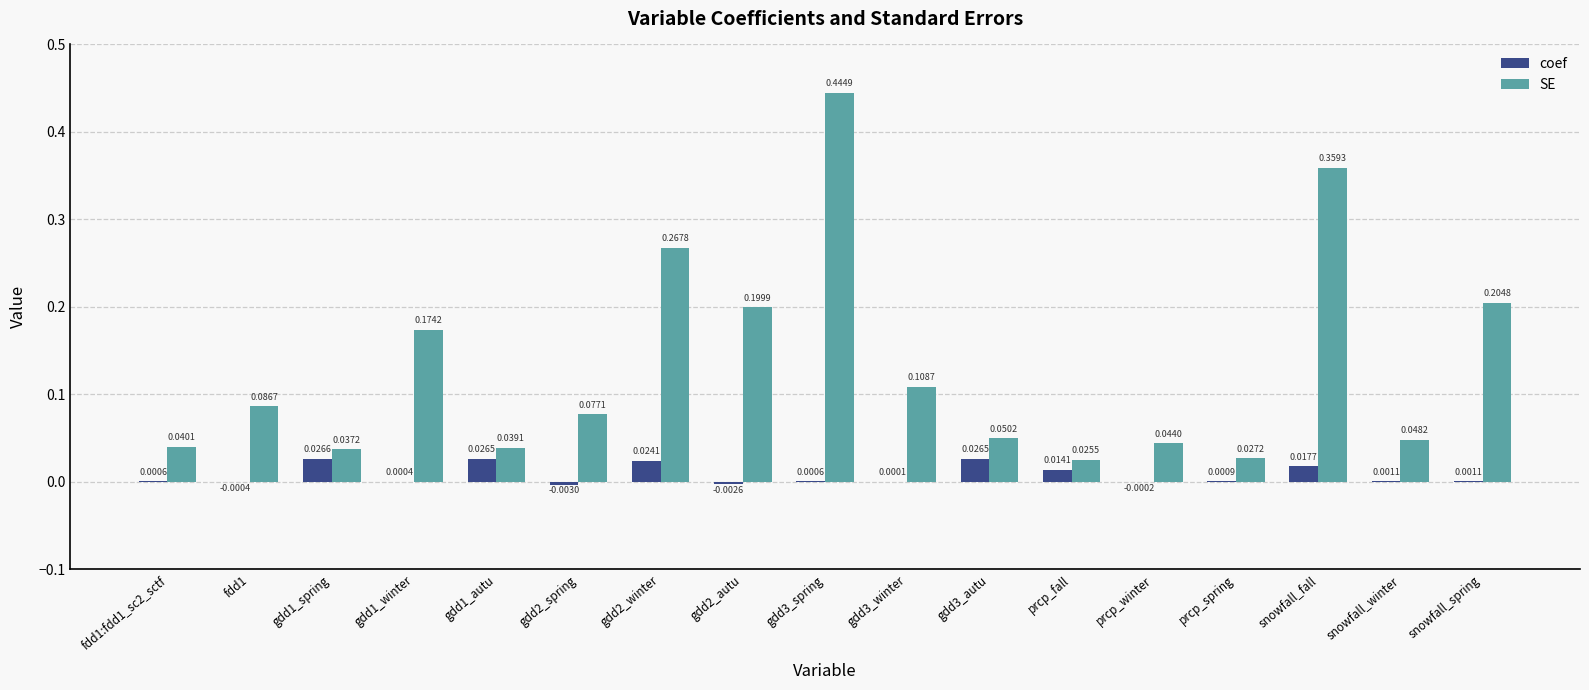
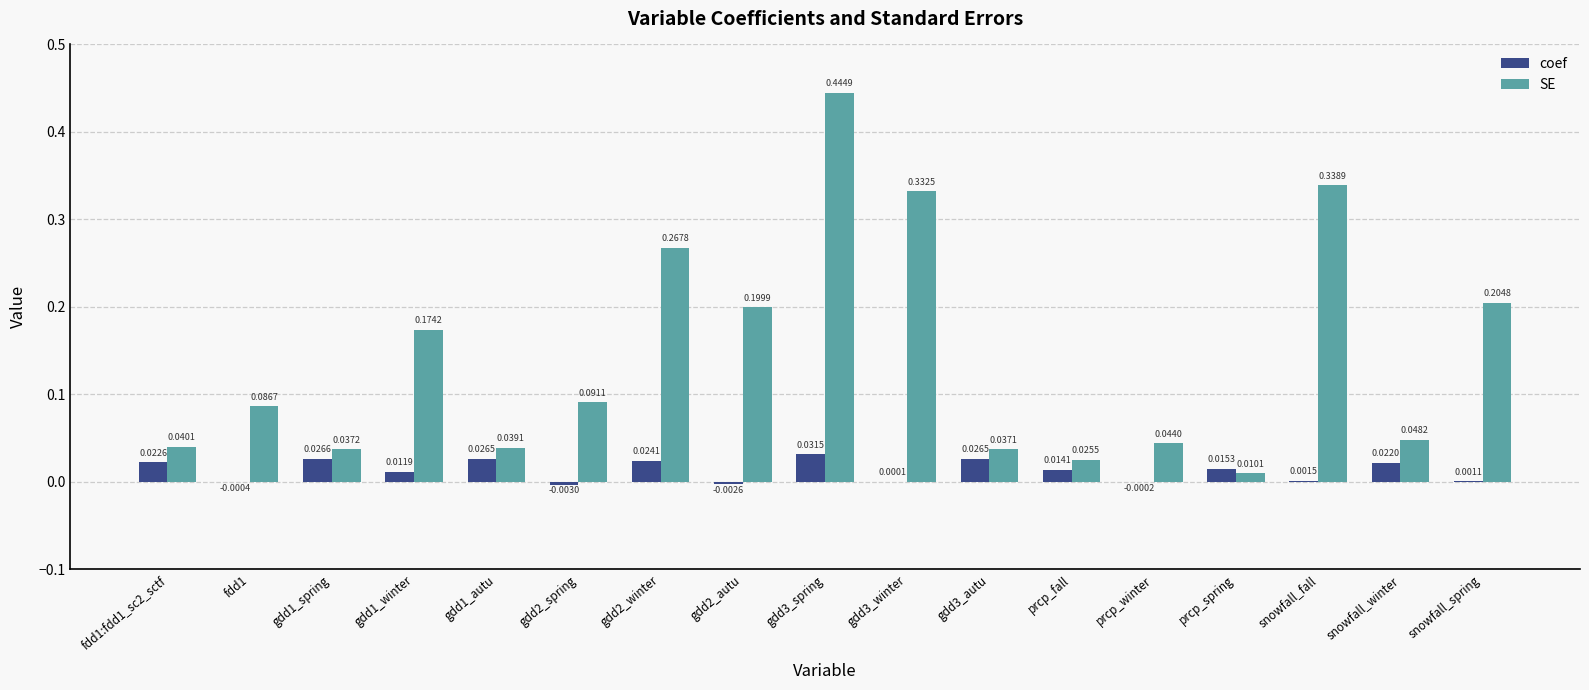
  {
    "coef": {
-     "fdd1:fdd1_sc2_sctf": 0.0006,
+     "fdd1:fdd1_sc2_sctf": 0.0226,
      "fdd1": -0.0004,
      "gdd1_spring": 0.0266,
-     "gdd1_winter": 0.0004,
+     "gdd1_winter": 0.0119,
      "gdd1_autu": 0.0265,
      "gdd2_spring": -0.0030,
      "gdd2_winter": 0.0241,
      "gdd2_autu": -0.0026,
-     "gdd3_spring": 0.0006,
+     "gdd3_spring": 0.0315,
      "gdd3_winter": 0.0001,
      "gdd3_autu": 0.0265,
      "prcp_fall": 0.0141,
      "prcp_winter": -0.0002,
-     "prcp_spring": 0.0009,
-     "snowfall_fall": 0.0177,
-     "snowfall_winter": 0.0011,
+     "prcp_spring": 0.0153,
+     "snowfall_fall": 0.0015,
+     "snowfall_winter": 0.0220,
      "snowfall_spring": 0.0011
    },
    "SE": {
      "fdd1:fdd1_sc2_sctf": 0.0401,
      "fdd1": 0.0867,
      "gdd1_spring": 0.0372,
      "gdd1_winter": 0.1742,
      "gdd1_autu": 0.0391,
-     "gdd2_spring": 0.0771,
+     "gdd2_spring": 0.0911,
      "gdd2_winter": 0.2678,
      "gdd2_autu": 0.1999,
      "gdd3_spring": 0.4449,
-     "gdd3_winter": 0.1087,
-     "gdd3_autu": 0.0502,
+     "gdd3_winter": 0.3325,
+     "gdd3_autu": 0.0371,
      "prcp_fall": 0.0255,
      "prcp_winter": 0.0440,
-     "prcp_spring": 0.0272,
-     "snowfall_fall": 0.3593,
+     "prcp_spring": 0.0101,
+     "snowfall_fall": 0.3389,
      "snowfall_winter": 0.0482,
      "snowfall_spring": 0.2048
    }
  }
